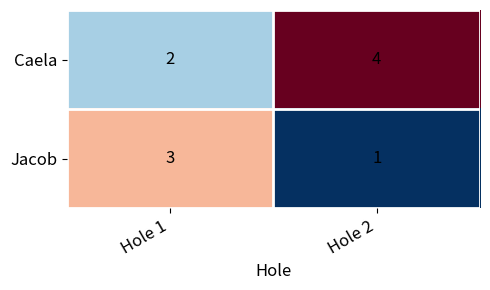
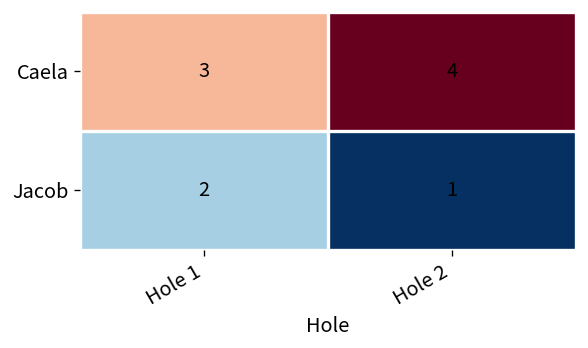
  {
    "Caela": {
-     "Hole 1": 2,
+     "Hole 1": 3,
      "Hole 2": 4
    },
    "Jacob": {
-     "Hole 1": 3,
+     "Hole 1": 2,
      "Hole 2": 1
    }
  }
